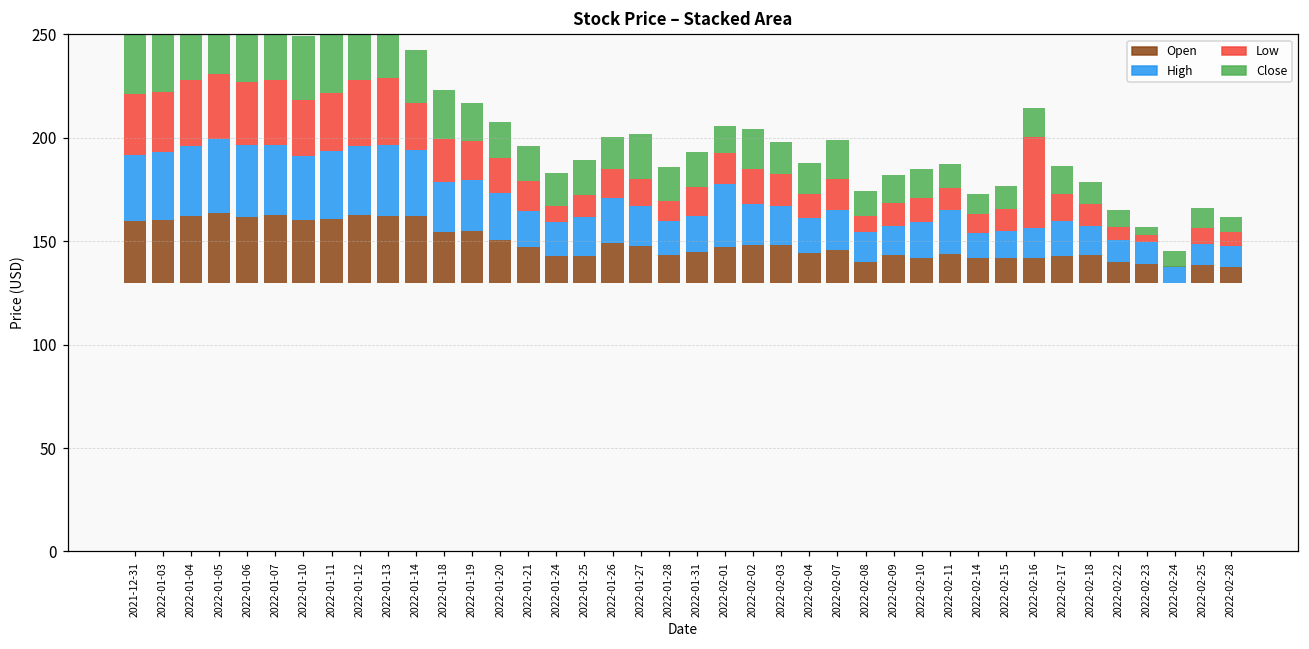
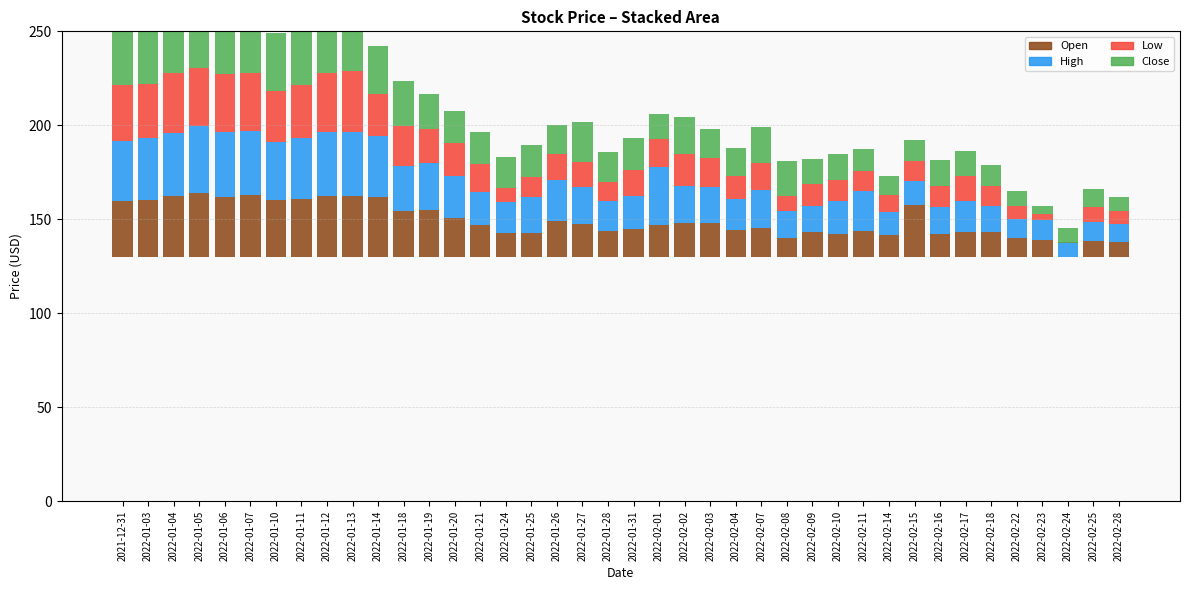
  {
    "Open": {
      "2021-12-31": 160,
      "2022-01-03": 160,
      "2022-01-04": 162,
      "2022-01-05": 164,
      "2022-01-06": 162,
      "2022-01-07": 163,
      "2022-01-10": 160,
      "2022-01-11": 161,
      "2022-01-12": 163,
      "2022-01-13": 162,
      "2022-01-14": 162,
      "2022-01-18": 154,
      "2022-01-19": 155,
      "2022-01-20": 150,
      "2022-01-21": 147,
      "2022-01-24": 143,
      "2022-01-25": 143,
      "2022-01-26": 149,
      "2022-01-27": 148,
      "2022-01-28": 144,
      "2022-01-31": 145,
      "2022-02-01": 147,
      "2022-02-02": 148,
      "2022-02-03": 148,
      "2022-02-04": 144,
      "2022-02-07": 146,
      "2022-02-08": 140,
      "2022-02-09": 143,
      "2022-02-10": 142,
      "2022-02-11": 144,
      "2022-02-14": 142,
-     "2022-02-15": 142,
+     "2022-02-15": 157,
      "2022-02-16": 142,
      "2022-02-17": 143,
      "2022-02-18": 143,
      "2022-02-22": 140,
      "2022-02-23": 139,
      "2022-02-25": 139,
      "2022-02-28": 138
    },
    "High": {
      "2021-12-31": 32,
      "2022-01-03": 33,
      "2022-01-04": 34,
      "2022-01-05": 36,
      "2022-01-06": 35,
      "2022-01-07": 34,
      "2022-01-10": 31,
      "2022-01-11": 33,
      "2022-01-12": 34,
      "2022-01-13": 34,
      "2022-01-14": 32,
      "2022-01-18": 24,
      "2022-01-19": 25,
      "2022-01-20": 23,
      "2022-01-21": 18,
      "2022-01-24": 16,
      "2022-01-25": 19,
      "2022-01-26": 22,
      "2022-01-27": 19,
      "2022-01-28": 16,
      "2022-01-31": 18,
      "2022-02-01": 31,
      "2022-02-02": 20,
      "2022-02-03": 19,
      "2022-02-04": 17,
      "2022-02-07": 20,
      "2022-02-08": 15,
      "2022-02-09": 14,
      "2022-02-10": 18,
      "2022-02-11": 21,
      "2022-02-14": 12,
      "2022-02-15": 13,
      "2022-02-16": 14,
      "2022-02-17": 17,
      "2022-02-18": 14,
      "2022-02-22": 10,
      "2022-02-23": 10,
      "2022-02-24": 8,
      "2022-02-25": 10,
      "2022-02-28": 10
    },
    "Low": {
      "2021-12-31": 30,
      "2022-01-03": 29,
      "2022-01-04": 32,
      "2022-01-05": 31,
      "2022-01-06": 31,
      "2022-01-07": 31,
      "2022-01-10": 27,
      "2022-01-11": 28,
      "2022-01-12": 32,
      "2022-01-13": 32,
      "2022-01-14": 22,
      "2022-01-18": 21,
      "2022-01-19": 19,
      "2022-01-20": 17,
      "2022-01-21": 15,
      "2022-01-24": 8,
      "2022-01-25": 11,
      "2022-01-26": 14,
      "2022-01-27": 13,
      "2022-01-28": 10,
      "2022-01-31": 14,
      "2022-02-01": 15,
      "2022-02-02": 17,
      "2022-02-03": 15,
      "2022-02-04": 12,
      "2022-02-07": 15,
      "2022-02-08": 8,
      "2022-02-09": 11,
      "2022-02-10": 11,
      "2022-02-11": 11,
      "2022-02-14": 9,
      "2022-02-15": 11,
-     "2022-02-16": 44,
+     "2022-02-16": 11,
      "2022-02-17": 13,
      "2022-02-18": 10,
      "2022-02-22": 7,
      "2022-02-23": 3,
      "2022-02-25": 8,
      "2022-02-28": 7
    },
    "Close": {
      "2021-12-31": 30,
      "2022-01-10": 31,
      "2022-01-14": 26,
      "2022-01-18": 24,
      "2022-01-19": 19,
      "2022-01-20": 17,
      "2022-01-21": 17,
      "2022-01-24": 16,
      "2022-01-25": 17,
      "2022-01-26": 16,
      "2022-01-27": 22,
      "2022-01-28": 16,
      "2022-01-31": 17,
      "2022-02-01": 13,
      "2022-02-02": 20,
      "2022-02-03": 16,
      "2022-02-04": 15,
      "2022-02-07": 19,
-     "2022-02-08": 12,
+     "2022-02-08": 19,
      "2022-02-09": 13,
      "2022-02-10": 14,
      "2022-02-11": 12,
      "2022-02-14": 10,
      "2022-02-15": 11,
      "2022-02-16": 14,
      "2022-02-17": 14,
      "2022-02-18": 11,
      "2022-02-22": 8,
      "2022-02-23": 4,
      "2022-02-24": 8,
      "2022-02-25": 10,
      "2022-02-28": 8
    }
  }
